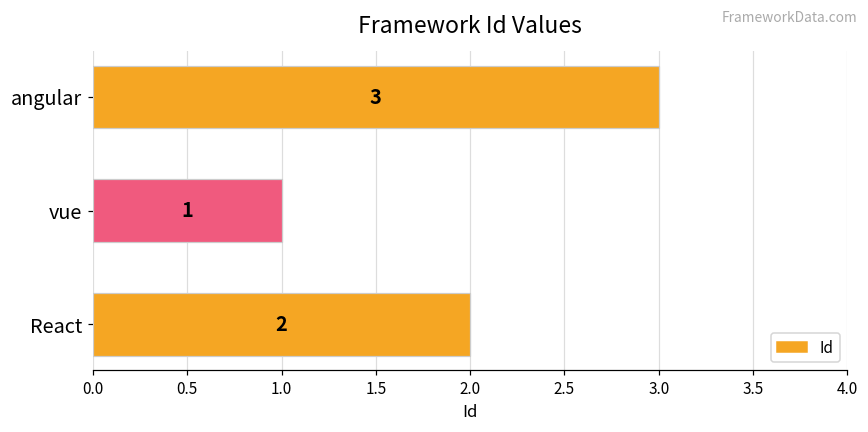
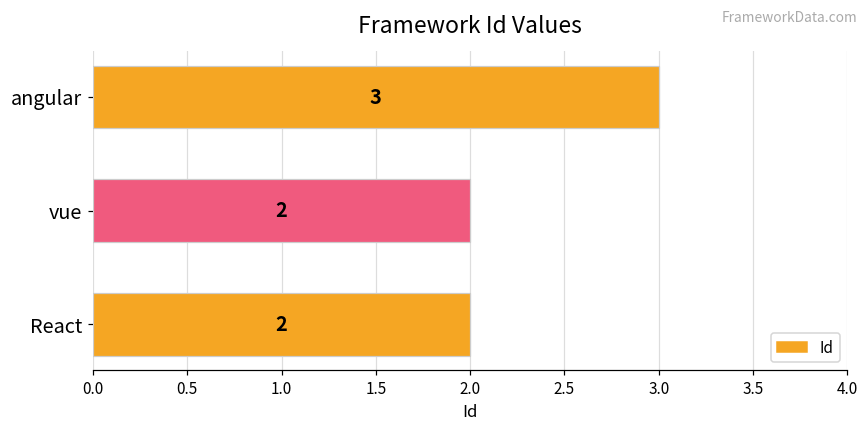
  {
    "angular": 3,
-   "vue": 1,
+   "vue": 2,
    "React": 2
  }
